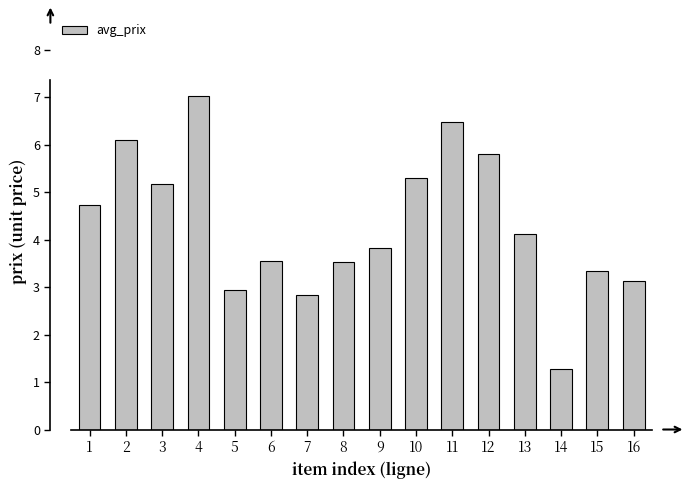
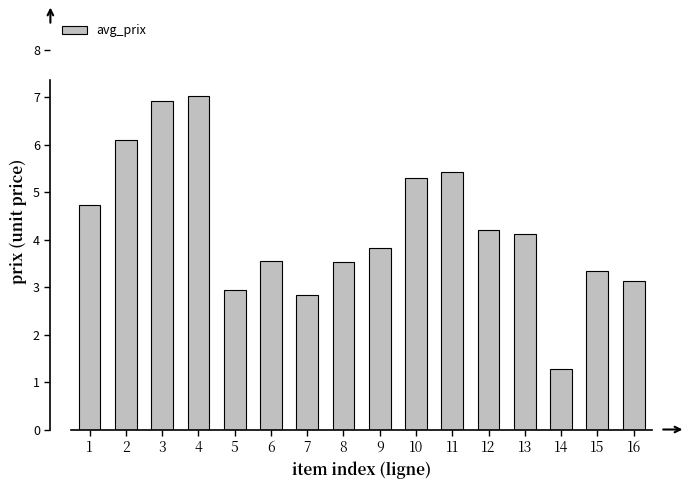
  {
    "1": 4.7,
    "2": 6.1,
-   "3": 5.2,
+   "3": 6.9,
    "4": 7.0,
    "5": 2.9,
    "6": 3.6,
    "7": 2.8,
    "8": 3.5,
    "9": 3.8,
    "10": 5.3,
-   "11": 6.5,
-   "12": 5.8,
+   "11": 5.4,
+   "12": 4.2,
    "13": 4.1,
    "14": 1.3,
    "15": 3.3,
    "16": 3.1
  }
